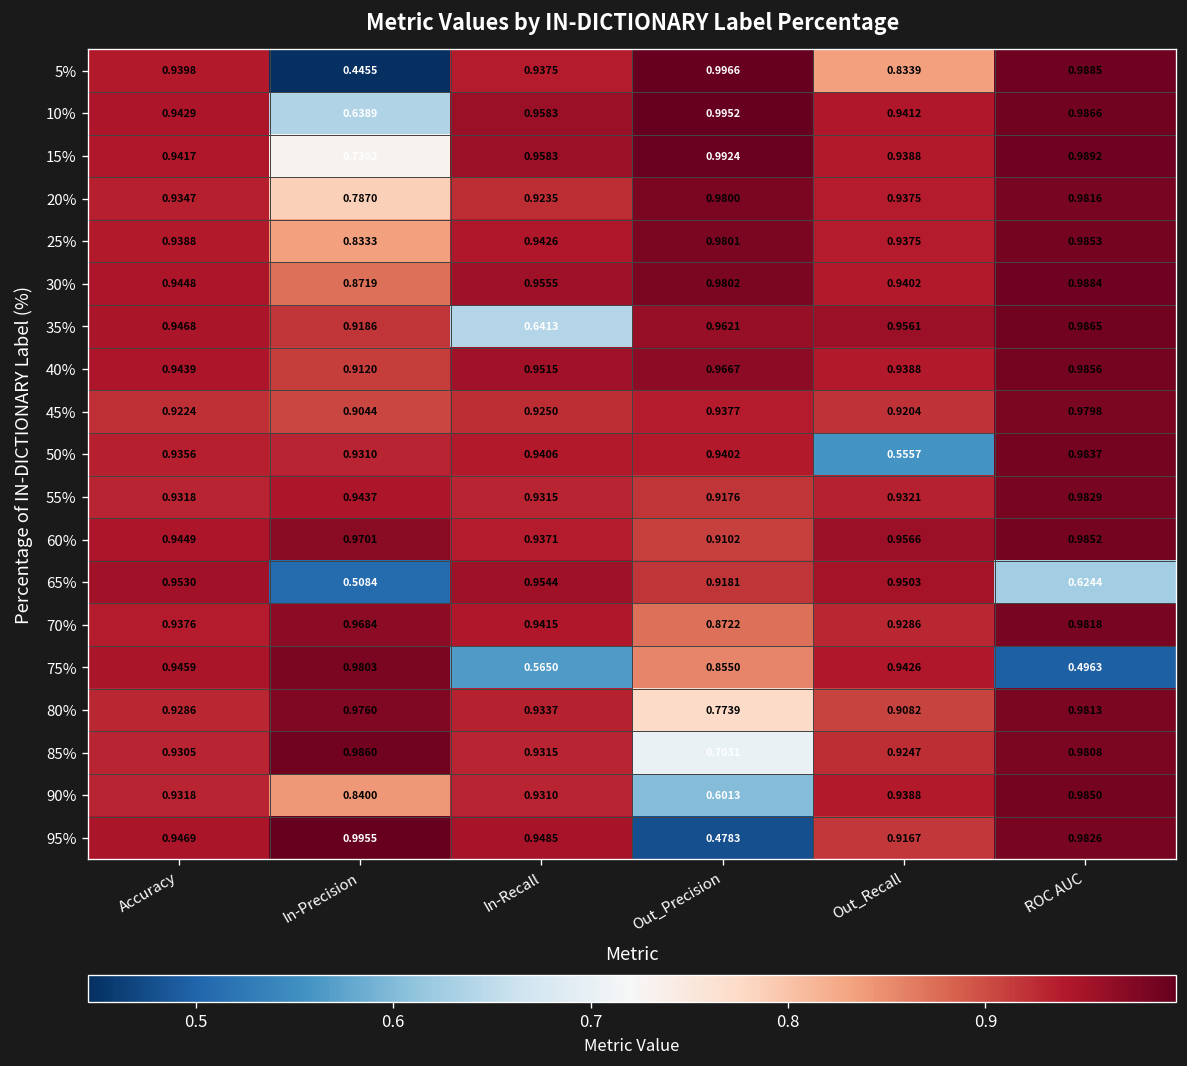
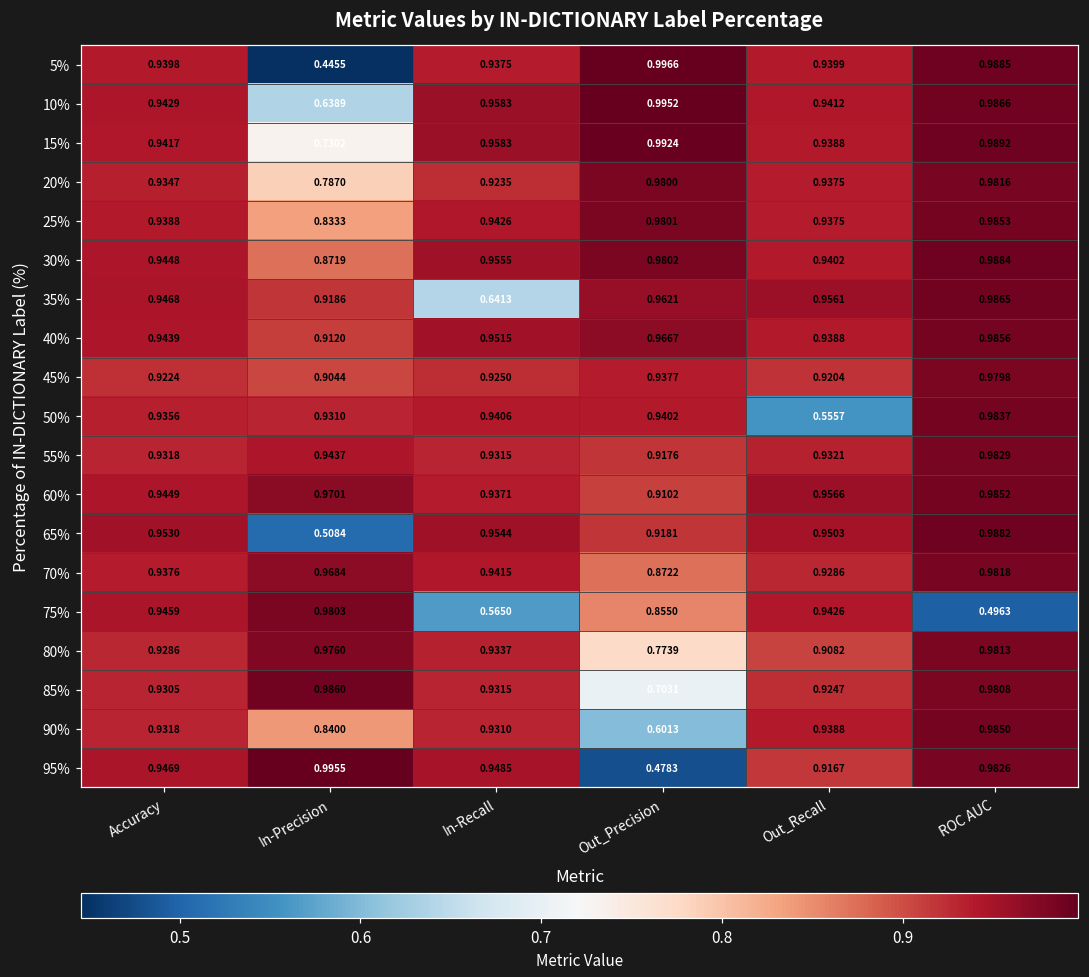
  {
    "5%": {
      "Accuracy": 0.9398,
      "In-Precision": 0.4455,
      "In-Recall": 0.9375,
      "Out_Precision": 0.9966,
-     "Out_Recall": 0.8339,
+     "Out_Recall": 0.9399,
      "ROC AUC": 0.9885
    },
    "10%": {
      "Accuracy": 0.9429,
      "In-Precision": 0.6389,
      "In-Recall": 0.9583,
      "Out_Precision": 0.9952,
      "Out_Recall": 0.9412,
      "ROC AUC": 0.9866
    },
    "15%": {
      "Accuracy": 0.9417,
      "In-Recall": 0.9583,
      "Out_Precision": 0.9924,
      "Out_Recall": 0.9388,
      "ROC AUC": 0.9892
    },
    "20%": {
      "Accuracy": 0.9347,
      "In-Precision": 0.7870,
      "In-Recall": 0.9235,
      "Out_Precision": 0.9800,
      "Out_Recall": 0.9375,
      "ROC AUC": 0.9816
    },
    "25%": {
      "Accuracy": 0.9388,
      "In-Precision": 0.8333,
      "In-Recall": 0.9426,
      "Out_Precision": 0.9801,
      "Out_Recall": 0.9375,
      "ROC AUC": 0.9853
    },
    "30%": {
      "Accuracy": 0.9448,
      "In-Precision": 0.8719,
      "In-Recall": 0.9555,
      "Out_Precision": 0.9802,
      "Out_Recall": 0.9402,
      "ROC AUC": 0.9884
    },
    "35%": {
      "Accuracy": 0.9468,
      "In-Precision": 0.9186,
      "In-Recall": 0.6413,
      "Out_Precision": 0.9621,
      "Out_Recall": 0.9561,
      "ROC AUC": 0.9865
    },
    "40%": {
      "Accuracy": 0.9439,
      "In-Precision": 0.9120,
      "In-Recall": 0.9515,
      "Out_Precision": 0.9667,
      "Out_Recall": 0.9388,
      "ROC AUC": 0.9856
    },
    "45%": {
      "Accuracy": 0.9224,
      "In-Precision": 0.9044,
      "In-Recall": 0.9250,
      "Out_Precision": 0.9377,
      "Out_Recall": 0.9204,
      "ROC AUC": 0.9798
    },
    "50%": {
      "Accuracy": 0.9356,
      "In-Precision": 0.9310,
      "In-Recall": 0.9406,
      "Out_Precision": 0.9402,
      "Out_Recall": 0.5557,
      "ROC AUC": 0.9837
    },
    "55%": {
      "Accuracy": 0.9318,
      "In-Precision": 0.9437,
      "In-Recall": 0.9315,
      "Out_Precision": 0.9176,
      "Out_Recall": 0.9321,
      "ROC AUC": 0.9829
    },
    "60%": {
      "Accuracy": 0.9449,
      "In-Precision": 0.9701,
      "In-Recall": 0.9371,
      "Out_Precision": 0.9102,
      "Out_Recall": 0.9566,
      "ROC AUC": 0.9852
    },
    "65%": {
      "Accuracy": 0.9530,
      "In-Precision": 0.5084,
      "In-Recall": 0.9544,
      "Out_Precision": 0.9181,
      "Out_Recall": 0.9503,
-     "ROC AUC": 0.6244
+     "ROC AUC": 0.9882
    },
    "70%": {
      "Accuracy": 0.9376,
      "In-Precision": 0.9684,
      "In-Recall": 0.9415,
      "Out_Precision": 0.8722,
      "Out_Recall": 0.9286,
      "ROC AUC": 0.9818
    },
    "75%": {
      "Accuracy": 0.9459,
      "In-Precision": 0.9803,
      "In-Recall": 0.5650,
      "Out_Precision": 0.8550,
      "Out_Recall": 0.9426,
      "ROC AUC": 0.4963
    },
    "80%": {
      "Accuracy": 0.9286,
      "In-Precision": 0.9760,
      "In-Recall": 0.9337,
      "Out_Precision": 0.7739,
      "Out_Recall": 0.9082,
      "ROC AUC": 0.9813
    },
    "85%": {
      "Accuracy": 0.9305,
      "In-Precision": 0.9860,
      "In-Recall": 0.9315,
      "Out_Recall": 0.9247,
      "ROC AUC": 0.9808
    },
    "90%": {
      "Accuracy": 0.9318,
      "In-Precision": 0.8400,
      "In-Recall": 0.9310,
      "Out_Precision": 0.6013,
      "Out_Recall": 0.9388,
      "ROC AUC": 0.9850
    },
    "95%": {
      "Accuracy": 0.9469,
      "In-Precision": 0.9955,
      "In-Recall": 0.9485,
      "Out_Precision": 0.4783,
      "Out_Recall": 0.9167,
      "ROC AUC": 0.9826
    }
  }
